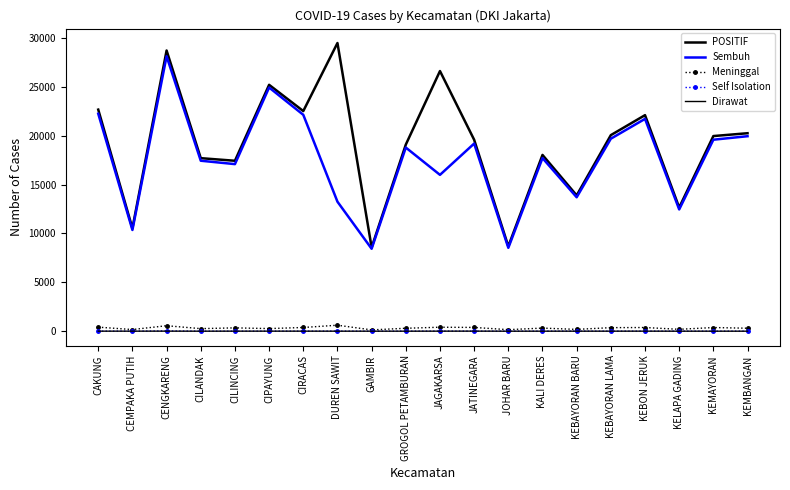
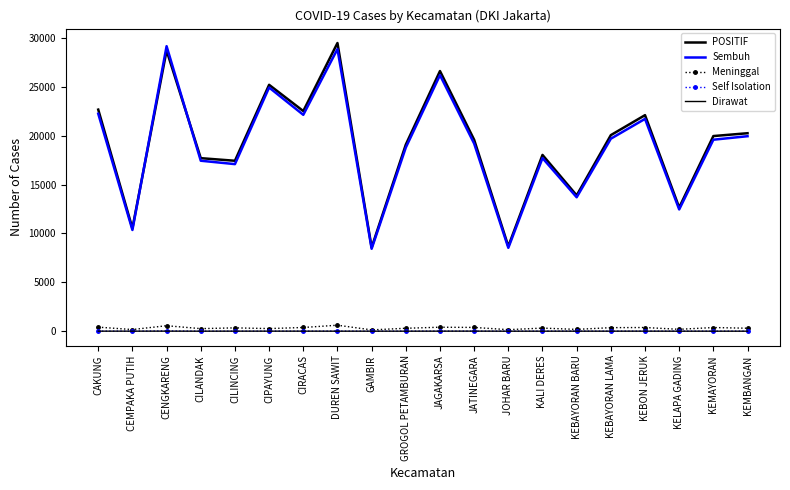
  {
    "Sembuh": {
      "CAKUNG": 22000,
-     "CENGKARENG": 28000,
+     "CENGKARENG": 29000,
      "CILINCING": 17000,
      "CIPAYUNG": 25000,
      "CIRACAS": 22000,
-     "DUREN SAWIT": 13000,
+     "DUREN SAWIT": 29000,
      "GROGOL PETAMBURAN": 19000,
-     "JAGAKARSA": 16000,
+     "JAGAKARSA": 26000,
      "JATINEGARA": 19000,
      "KALI DERES": 18000,
      "KEBAYORAN LAMA": 20000,
      "KEBON JERUK": 22000,
      "KEMAYORAN": 20000,
      "KEMBANGAN": 20000
    }
  }
